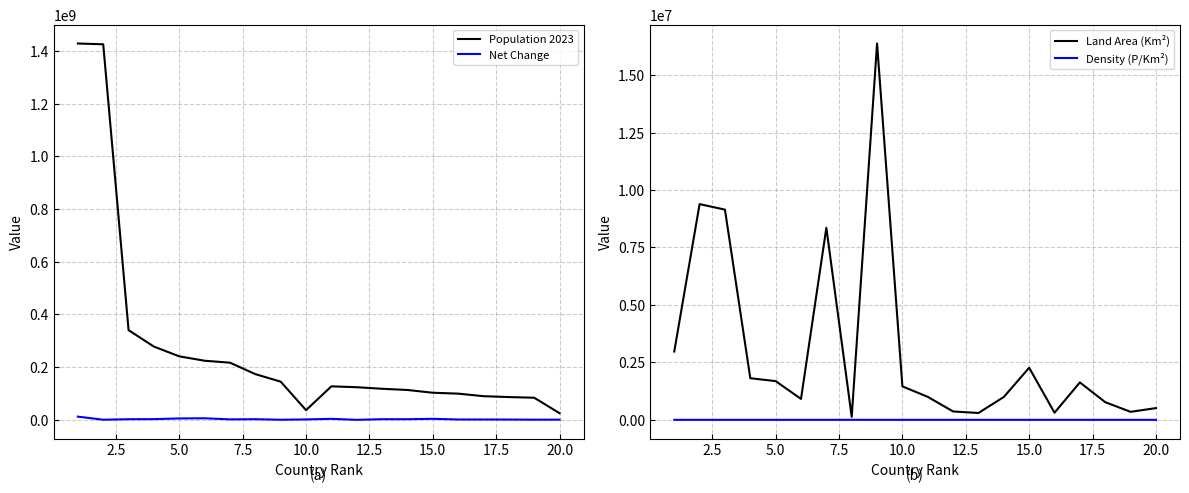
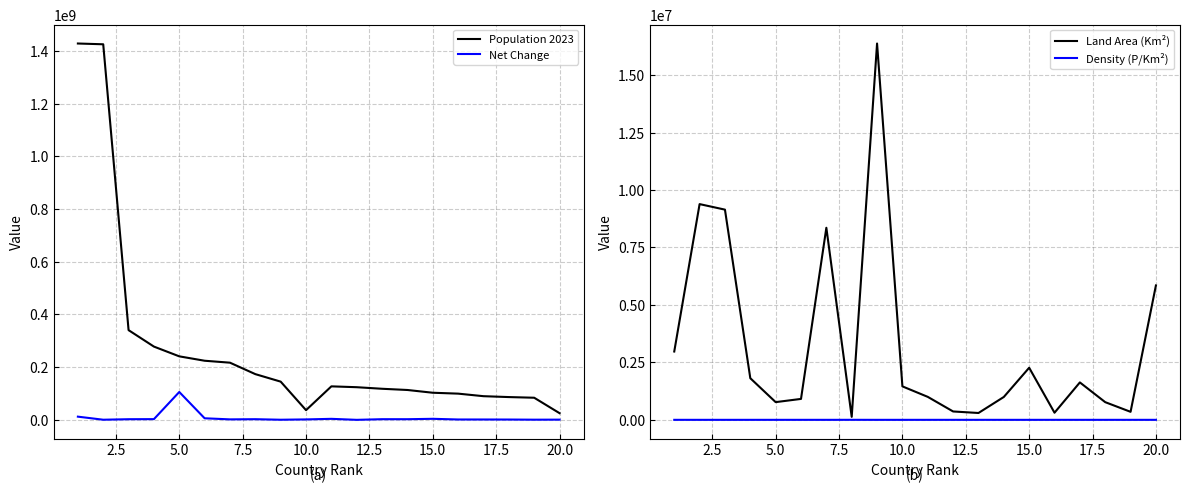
  {
    "(a)": {
      "Population 2023": {
        "5.0": 240000000,
        "10.0": 40000000,
        "15.0": 100000000,
        "20.0": 20000000
      },
      "Net Change": {
-       "5.0": 0,
+       "5.0": 110000000,
        "10.0": 0,
        "15.0": 0,
        "20.0": 0
      }
    },
    "(b)": {
      "Land Area (Km²)": {
-       "5.0": 1700000,
+       "5.0": 800000,
        "10.0": 1500000,
        "15.0": 2300000,
-       "20.0": 500000
+       "20.0": 5800000
      },
      "Density (P/Km²)": {
        "5.0": 0,
        "10.0": 0,
        "15.0": 0,
        "20.0": 0
      }
    }
  }
